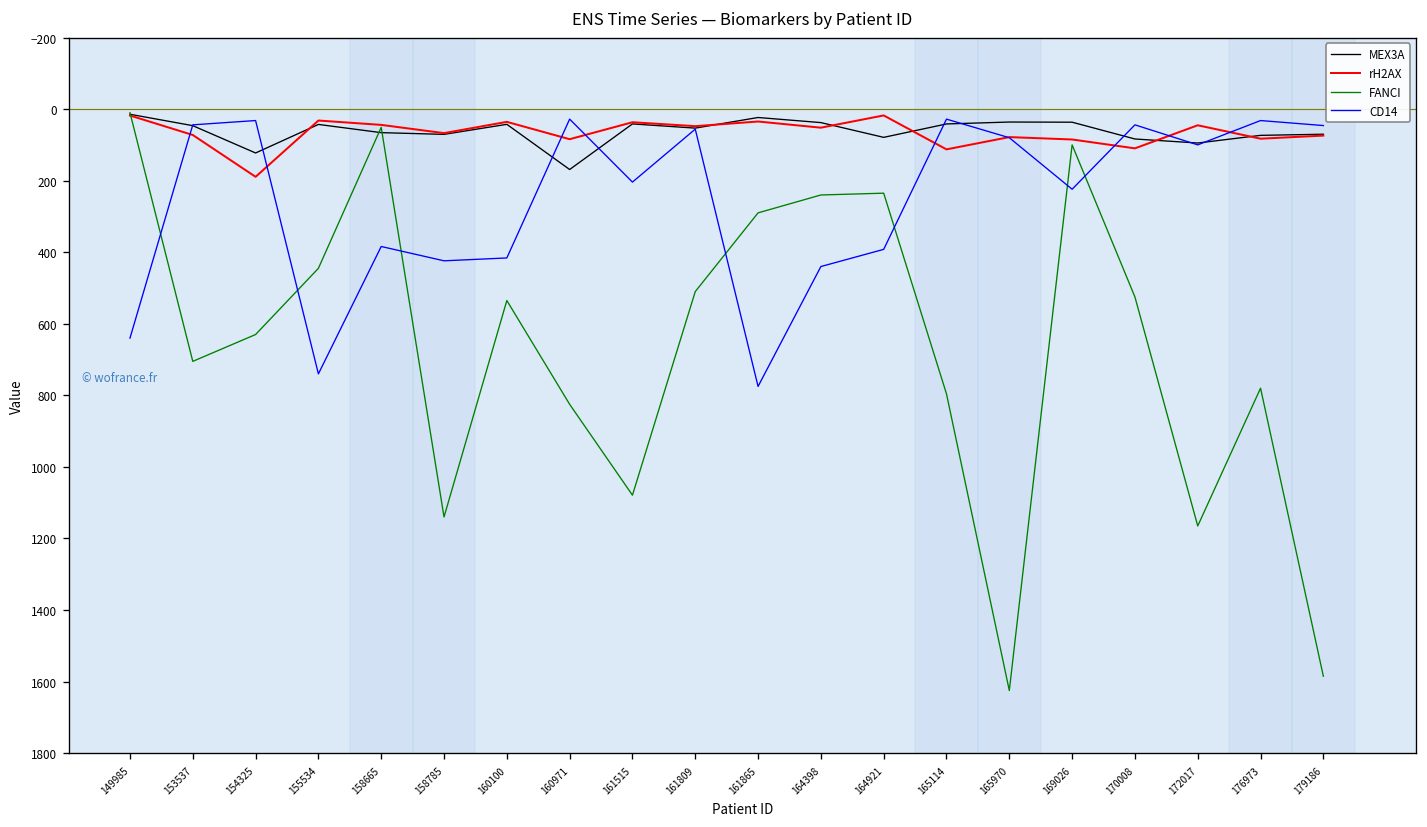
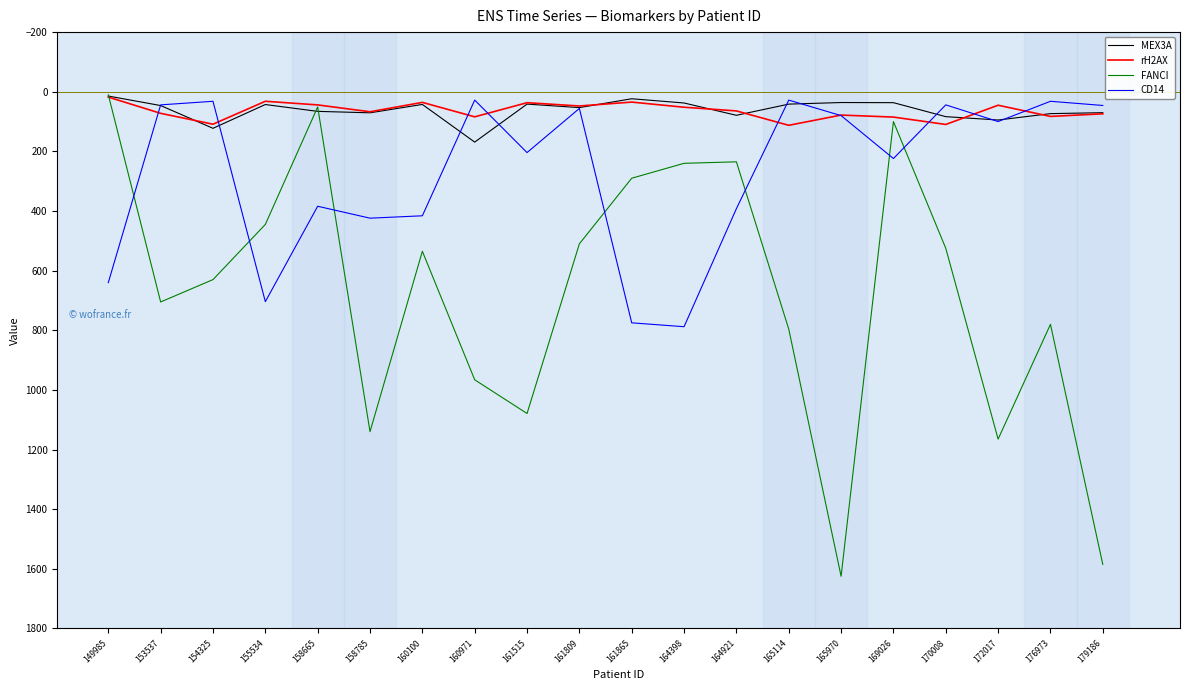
  {
    "MEX3A": {
      "154325": 120,
      "155534": 40,
      "158665": 70,
      "160971": 170,
      "161865": 20,
      "164398": 40,
      "164921": 80,
      "165114": 40,
      "165970": 40,
      "169026": 40,
      "170008": 80,
      "176973": 70
    },
    "rH2AX": {
      "153537": 70,
-     "154325": 190,
+     "154325": 110,
      "155534": 30,
      "160971": 80,
      "161865": 30,
      "164398": 50,
-     "164921": 20,
+     "164921": 60,
      "165114": 110,
      "169026": 80,
      "170008": 110,
      "172017": 50,
      "176973": 80
    },
    "FANCI": {
      "153537": 710,
      "154325": 630,
      "155534": 450,
      "158785": 1140,
      "160100": 540,
-     "160971": 830,
+     "160971": 970,
      "161515": 1080,
      "161809": 510,
      "161865": 290,
      "164398": 240,
      "164921": 240,
      "165114": 800,
      "165970": 1630,
      "169026": 100,
      "170008": 530,
      "172017": 1170,
      "176973": 780,
      "179186": 1590
    },
    "CD14": {
      "149985": 640,
      "154325": 30,
-     "155534": 740,
+     "155534": 700,
      "158665": 380,
      "158785": 420,
      "160100": 420,
      "160971": 30,
      "161515": 200,
      "161865": 780,
-     "164398": 440,
+     "164398": 790,
      "164921": 390,
      "165114": 30,
      "169026": 220,
      "170008": 40,
      "176973": 30,
      "179186": 50
    }
  }
